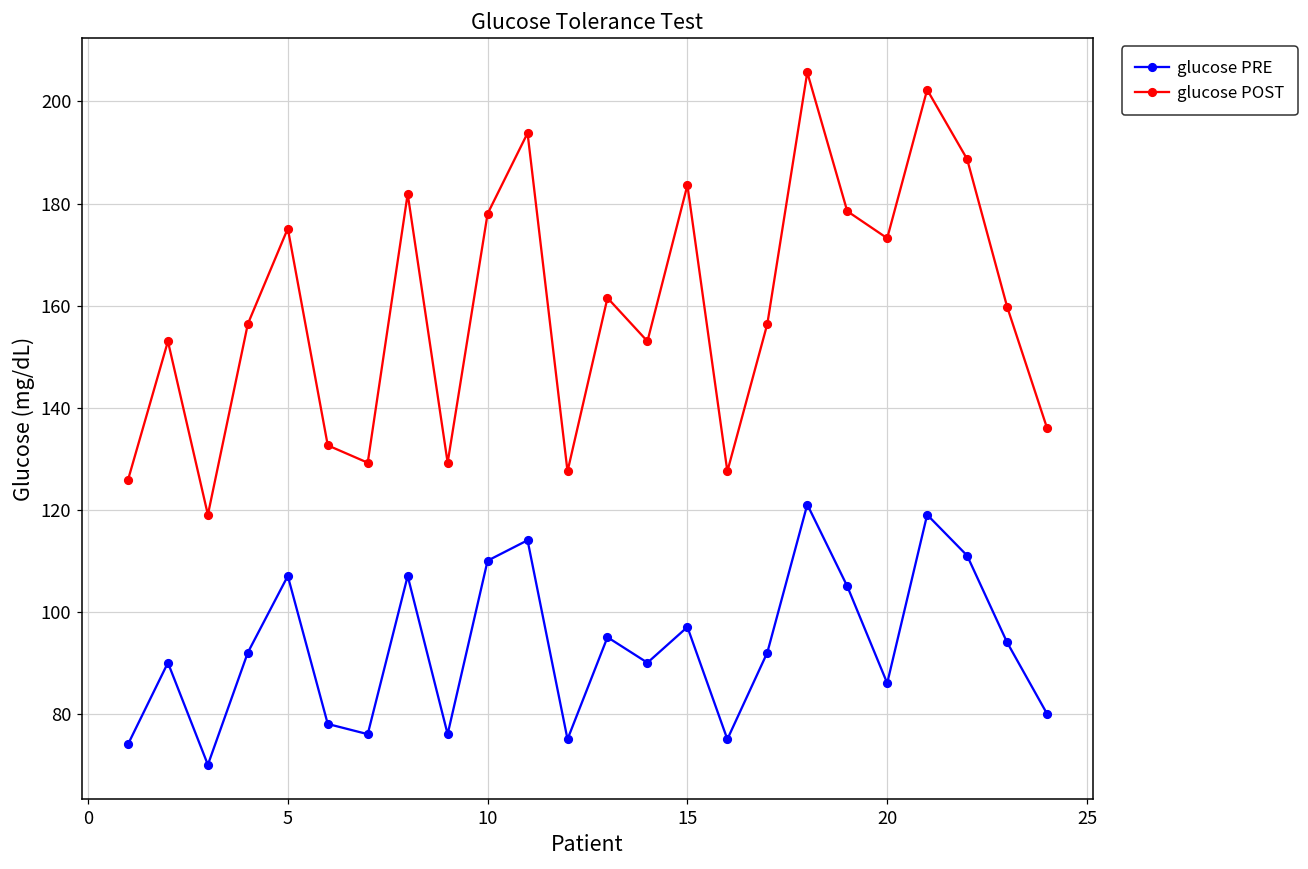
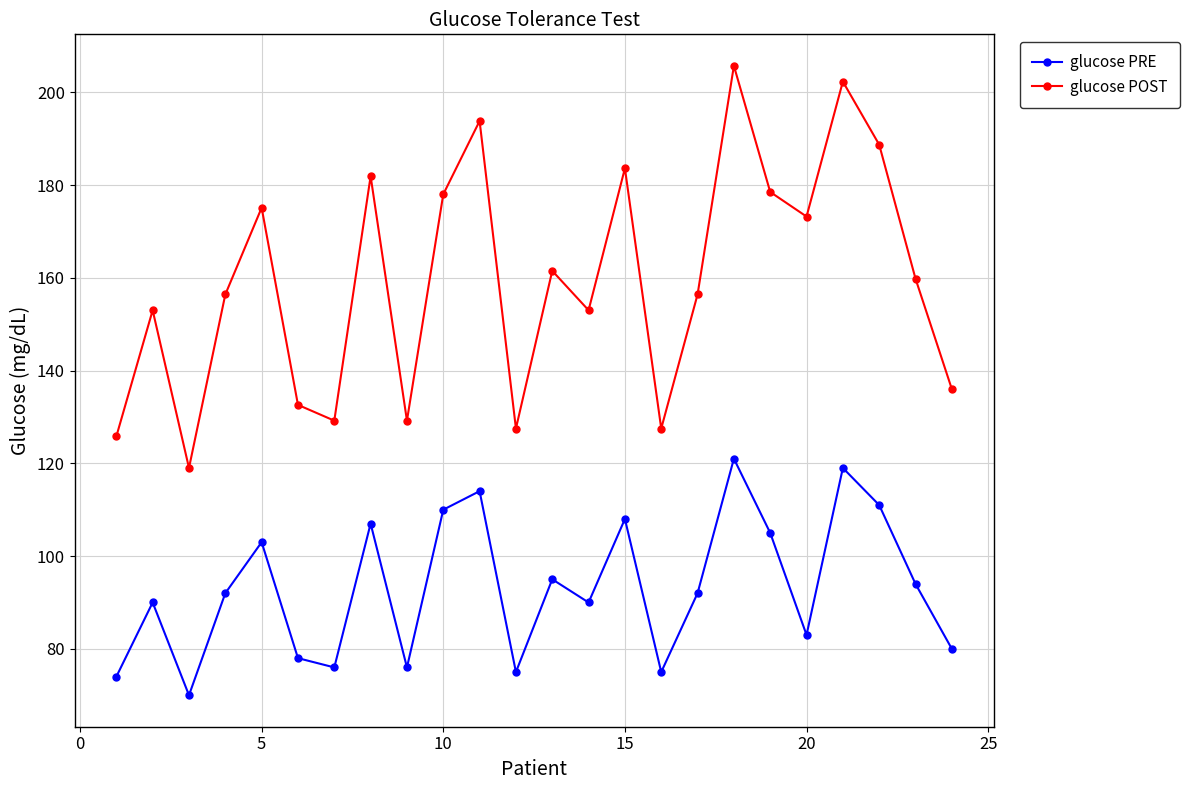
  {
    "glucose PRE": {
-     "5": 107,
+     "5": 103,
      "10": 110,
-     "15": 97,
-     "20": 86
+     "15": 108,
+     "20": 83
    },
    "glucose POST": {
      "5": 175,
      "10": 178,
      "15": 184,
      "20": 173
    }
  }
